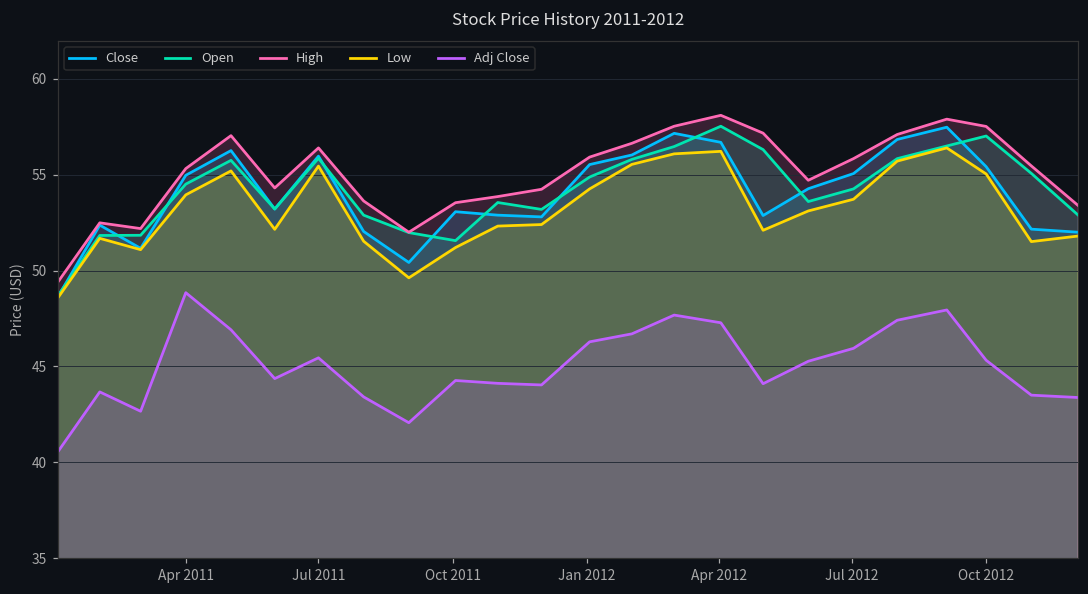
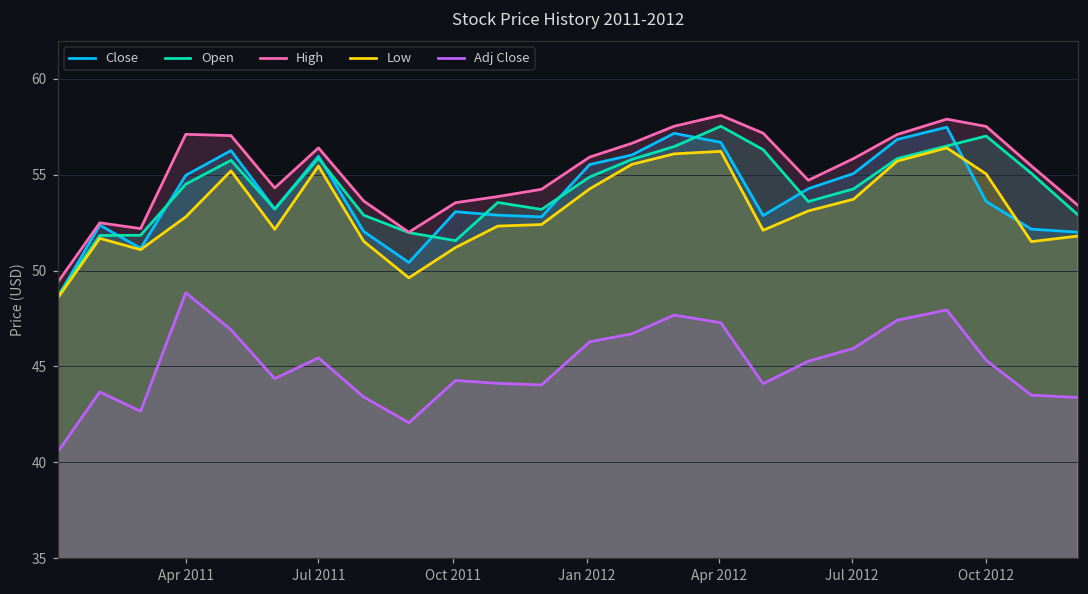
  {
    "Close": {
      "Apr 2011": 55.0,
-     "Oct 2012": 55.4
+     "Oct 2012": 53.6
    },
    "Open": {
      "Apr 2011": 54.5,
      "Oct 2012": 57.0
    },
    "High": {
-     "Apr 2011": 55.3,
+     "Apr 2011": 57.1,
      "Jul 2011": 56.4,
      "Oct 2012": 57.5
    },
    "Low": {
-     "Apr 2011": 54.0,
+     "Apr 2011": 52.8,
      "Jul 2011": 55.5,
      "Oct 2012": 55.0
    },
    "Adj Close": {
      "Apr 2011": 48.8,
      "Jul 2011": 45.4,
      "Oct 2012": 45.3
    }
  }
